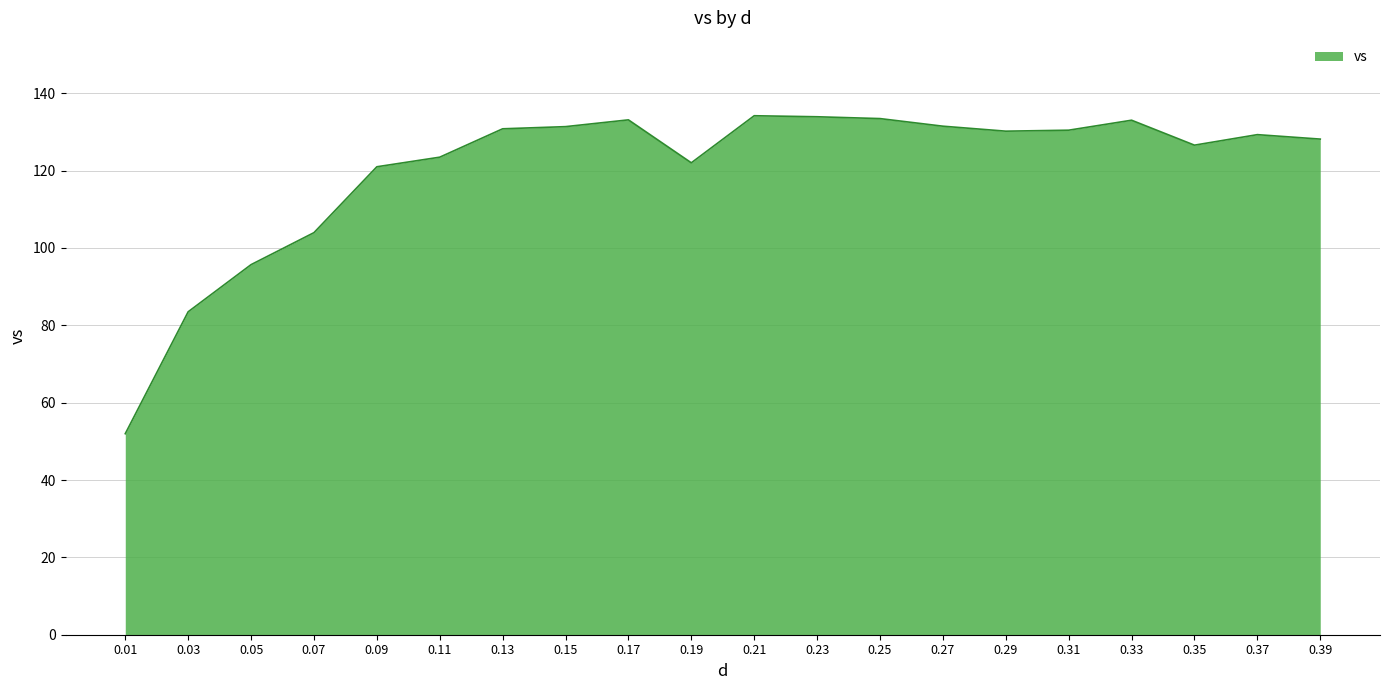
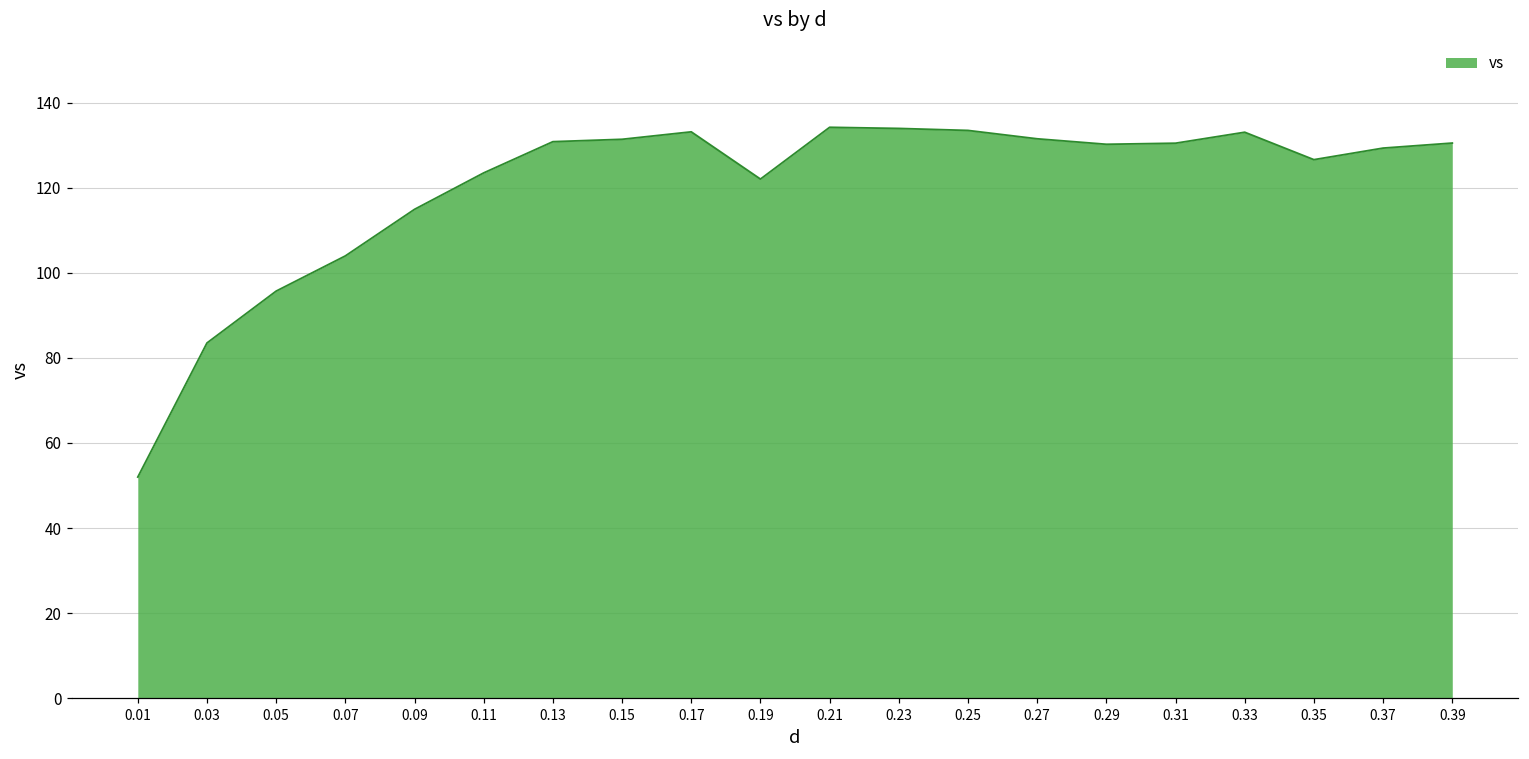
  {
    "0.01": 52,
    "0.03": 84,
    "0.05": 96,
    "0.07": 104,
-   "0.09": 121,
+   "0.09": 115,
    "0.11": 123,
    "0.13": 131,
    "0.15": 131,
    "0.17": 133,
    "0.19": 122,
    "0.21": 134,
    "0.23": 134,
    "0.25": 133,
    "0.27": 131,
    "0.29": 130,
    "0.31": 130,
    "0.33": 133,
    "0.35": 127,
    "0.37": 129,
-   "0.39": 128
+   "0.39": 130
  }
